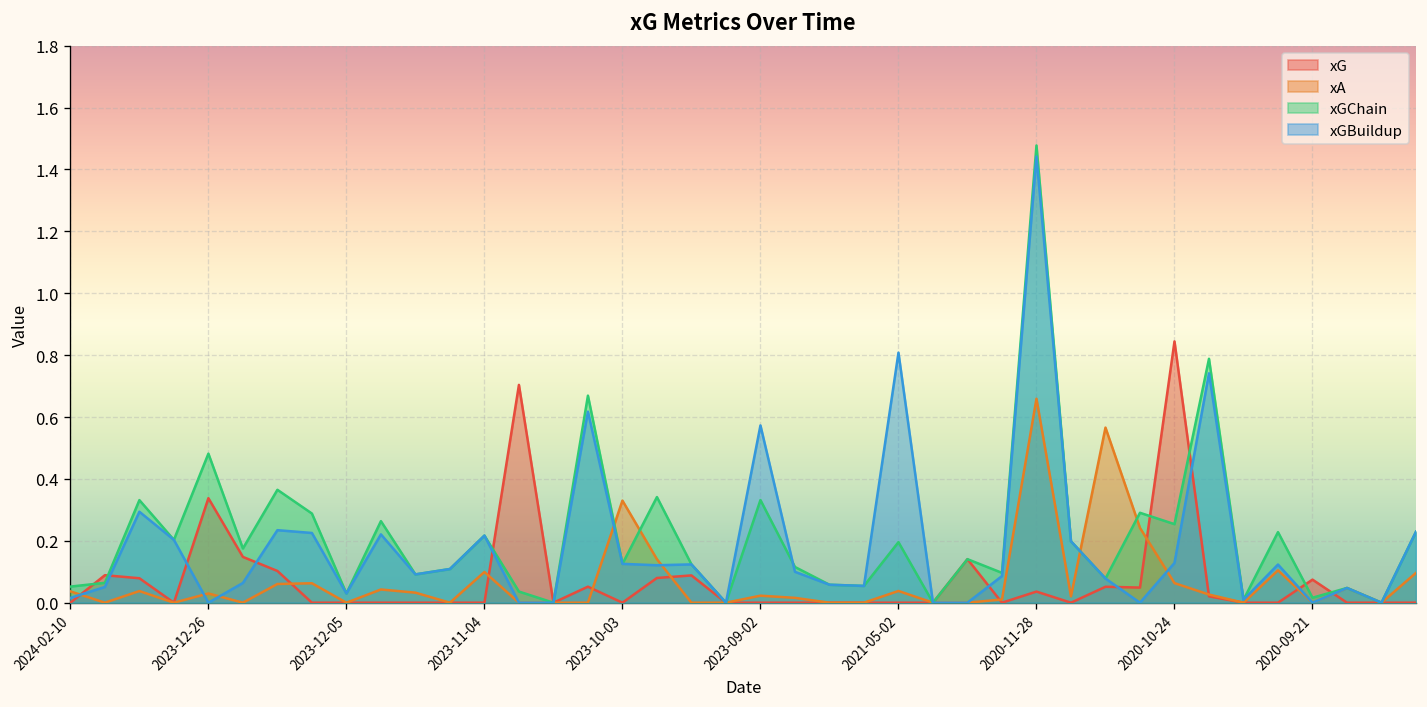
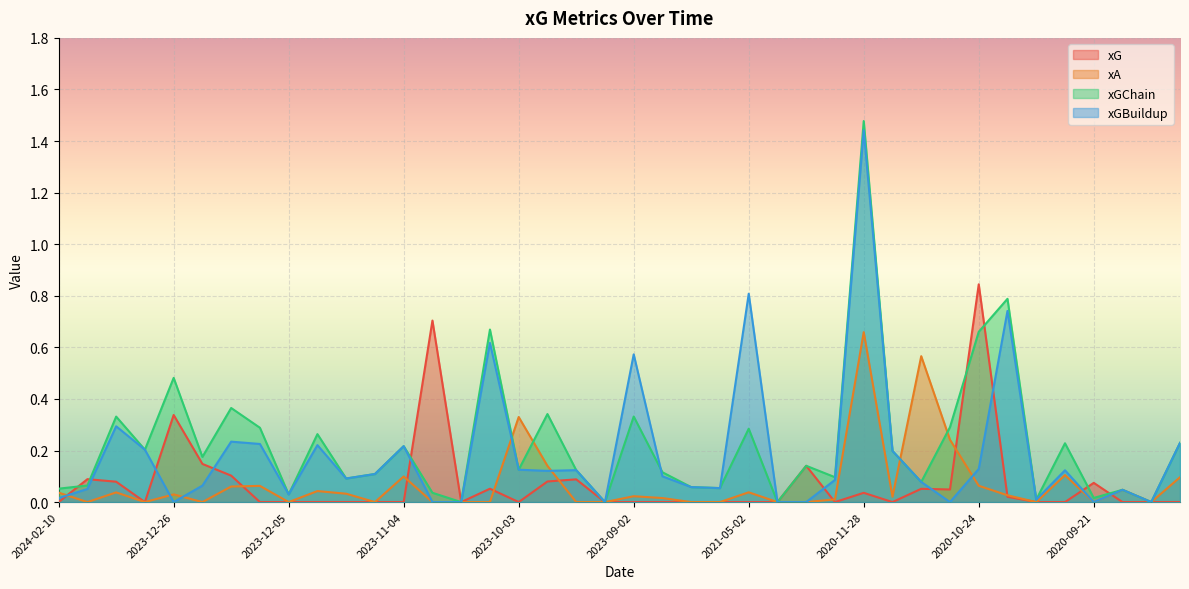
  {
    "xGChain": {
      "2024-02-10": 0.05,
      "2023-12-26": 0.48,
      "2023-09-02": 0.33,
-     "2021-05-02": 0.20,
+     "2021-05-02": 0.28,
      "2020-11-28": 1.48,
-     "2020-10-24": 0.25,
+     "2020-10-24": 0.66,
      "2020-09-21": 0.02
    },
    "xGBuildup": {
      "2024-02-10": 0.02,
      "2023-12-26": 0.00,
      "2023-09-02": 0.57,
      "2021-05-02": 0.81,
      "2020-11-28": 1.44,
      "2020-10-24": 0.13
    }
  }
